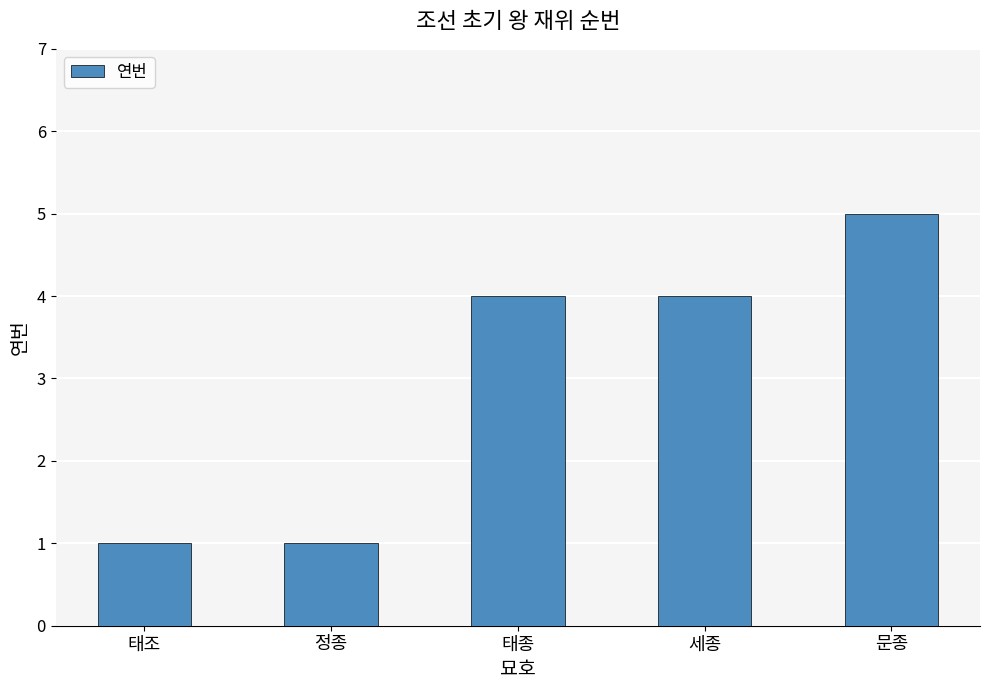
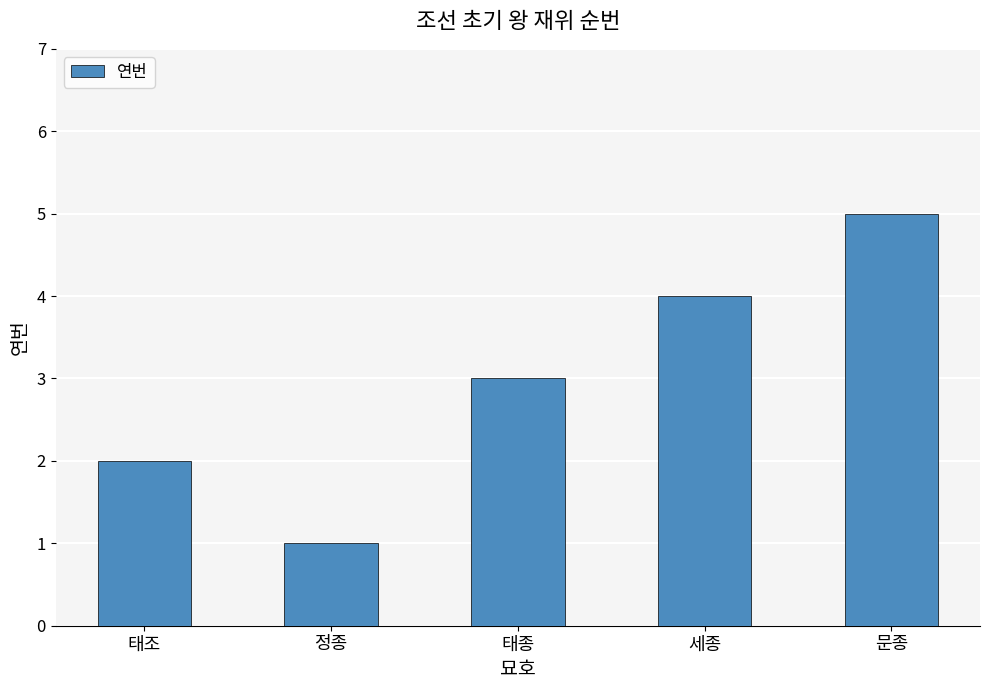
  {
-   "태조": 1,
+   "태조": 2,
    "정종": 1,
-   "태종": 4,
+   "태종": 3,
    "세종": 4,
    "문종": 5
  }
